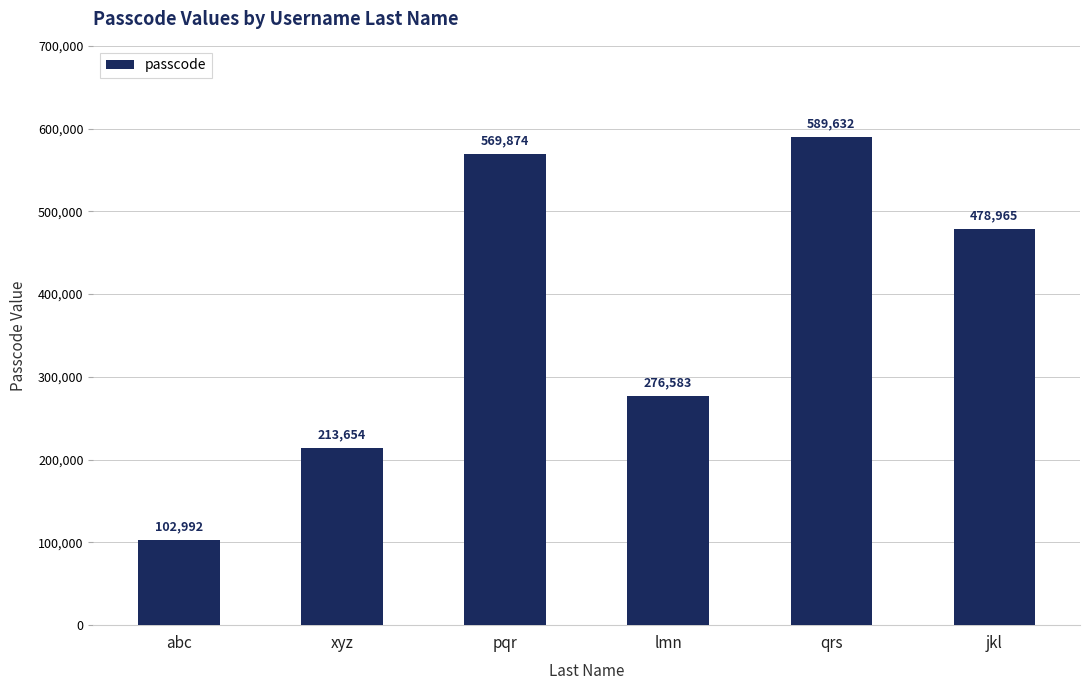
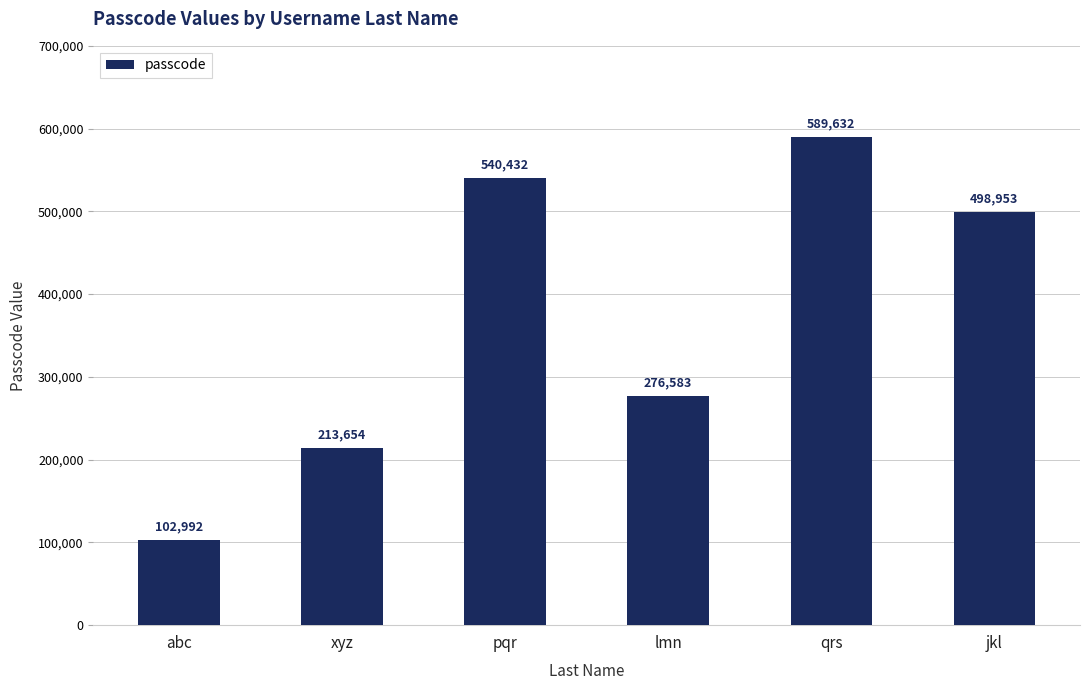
  {
    "abc": "102,992",
    "xyz": "213,654",
-   "pqr": "569,874",
+   "pqr": "540,432",
    "lmn": "276,583",
    "qrs": "589,632",
-   "jkl": "478,965"
+   "jkl": "498,953"
  }
